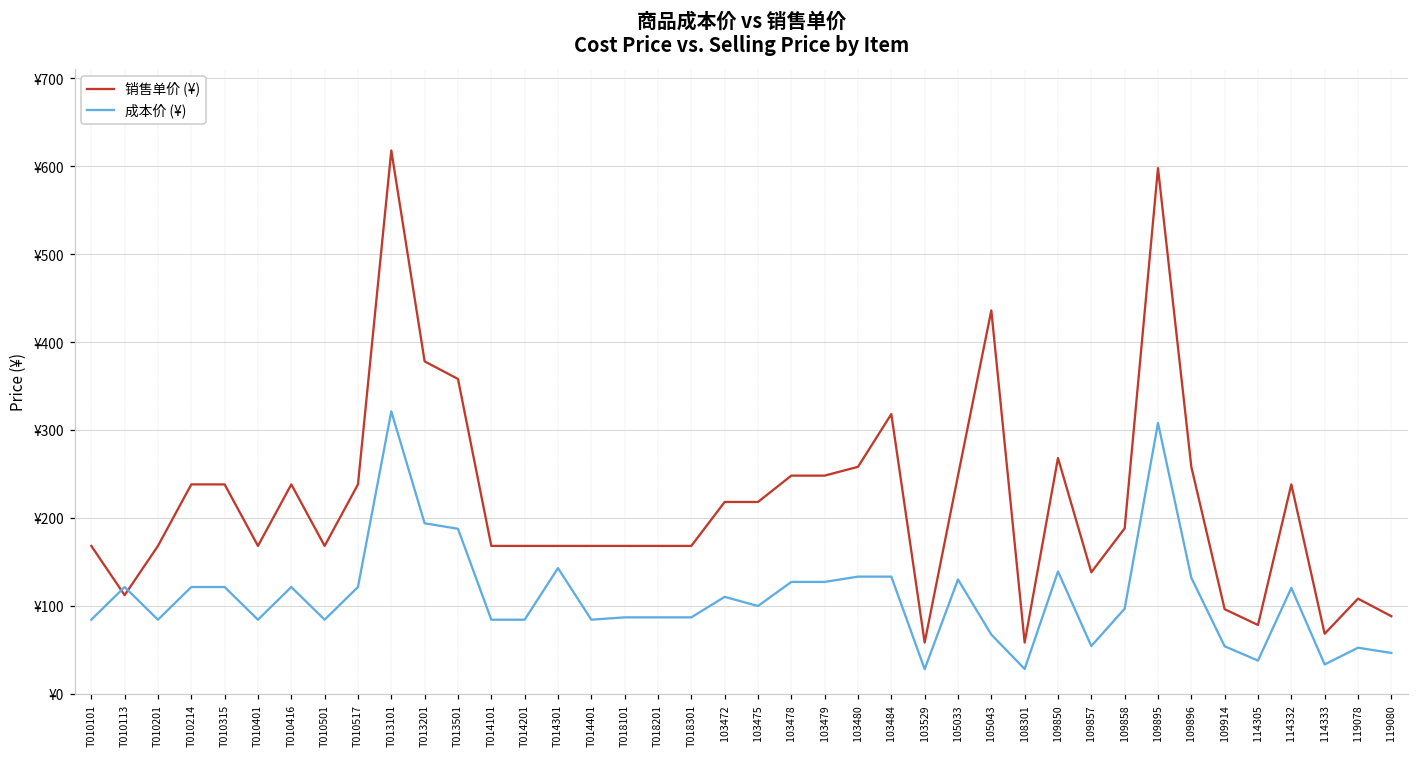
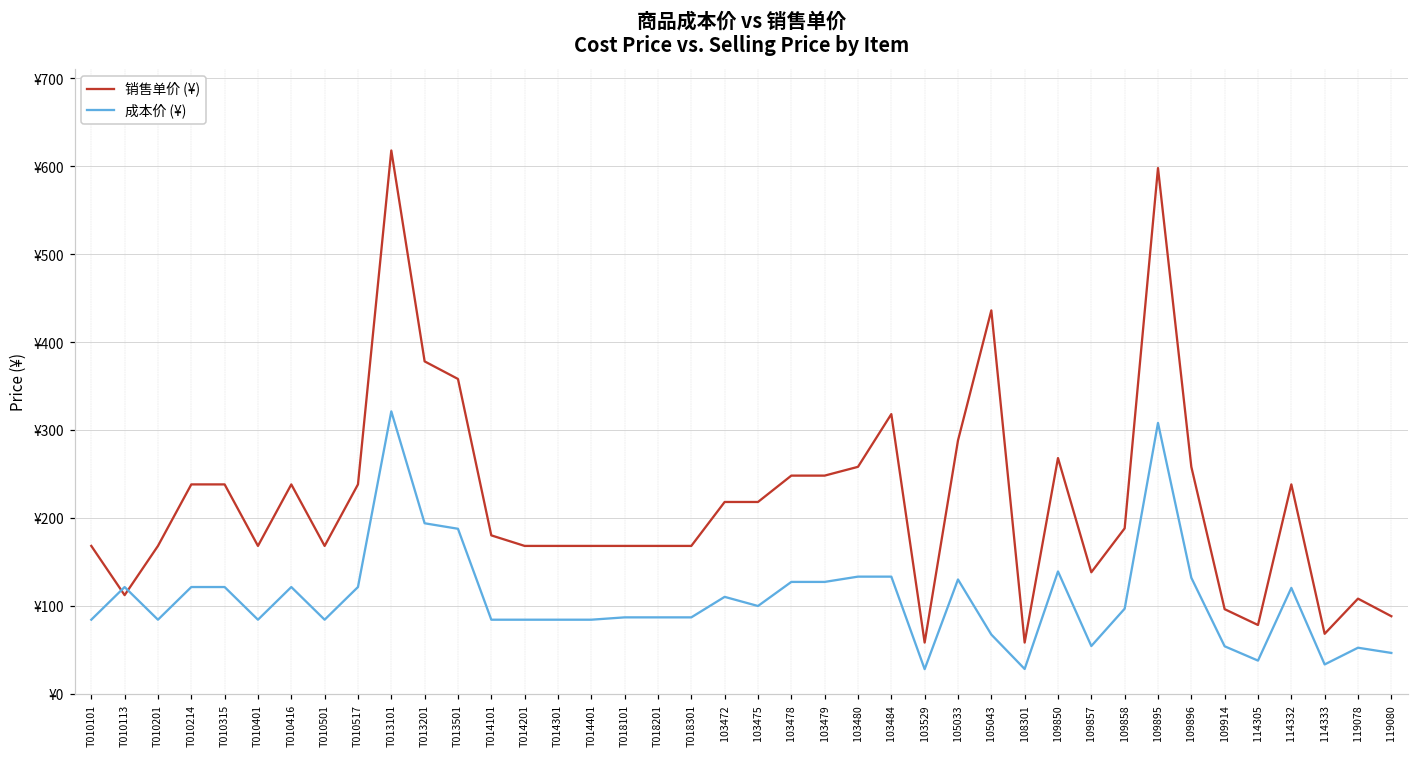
  {
    "销售单价 (¥)": {
      "T010101": "¥170",
      "T010113": "¥110",
      "T010201": "¥170",
      "T010214": "¥240",
      "T010315": "¥240",
      "T010401": "¥170",
      "T010416": "¥240",
      "T010501": "¥170",
      "T010517": "¥240",
      "T013101": "¥620",
      "T013201": "¥380",
      "T013501": "¥360",
-     "T014101": "¥170",
+     "T014101": "¥180",
      "T014201": "¥170",
      "T014301": "¥170",
      "T014401": "¥170",
      "T018101": "¥170",
      "T018201": "¥170",
      "T018301": "¥170",
      "103472": "¥220",
      "103475": "¥220",
      "103478": "¥250",
      "103479": "¥250",
      "103480": "¥260",
      "103484": "¥320",
      "103529": "¥60",
-     "105033": "¥250",
+     "105033": "¥290",
      "105043": "¥440",
      "108301": "¥60",
      "109850": "¥270",
      "109857": "¥140",
      "109858": "¥190",
      "109895": "¥600",
      "109896": "¥260",
      "109914": "¥100",
      "114305": "¥80",
      "114332": "¥240",
      "114333": "¥70",
      "119078": "¥110",
      "119080": "¥90"
    },
    "成本价 (¥)": {
      "T010101": "¥80",
      "T010113": "¥120",
      "T010201": "¥80",
      "T010214": "¥120",
      "T010315": "¥120",
      "T010401": "¥80",
      "T010416": "¥120",
      "T010501": "¥80",
      "T010517": "¥120",
      "T013101": "¥320",
      "T013201": "¥190",
      "T013501": "¥190",
      "T014101": "¥80",
      "T014201": "¥80",
-     "T014301": "¥140",
+     "T014301": "¥80",
      "T014401": "¥80",
      "T018101": "¥90",
      "T018201": "¥90",
      "T018301": "¥90",
      "103472": "¥110",
      "103475": "¥100",
      "103478": "¥130",
      "103479": "¥130",
      "103480": "¥130",
      "103484": "¥130",
      "103529": "¥30",
      "105033": "¥130",
      "105043": "¥70",
      "108301": "¥30",
      "109850": "¥140",
      "109857": "¥50",
      "109858": "¥100",
      "109895": "¥310",
      "109896": "¥130",
      "109914": "¥50",
      "114305": "¥40",
      "114332": "¥120",
      "114333": "¥30",
      "119078": "¥50",
      "119080": "¥50"
    }
  }
